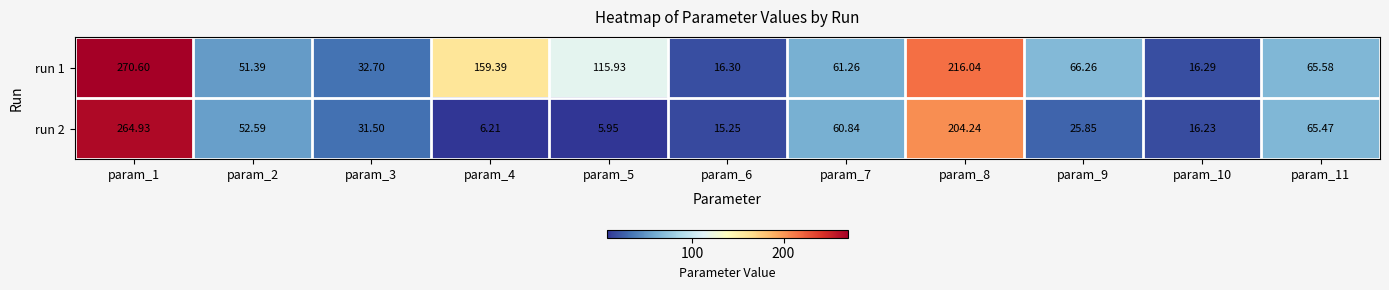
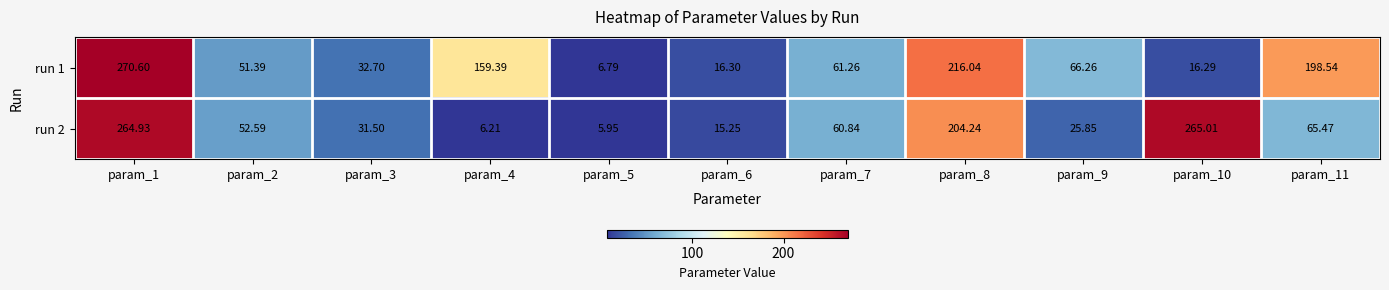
  {
    "run 1": {
      "param_1": 270.60,
      "param_2": 51.39,
      "param_3": 32.70,
      "param_4": 159.39,
-     "param_5": 115.93,
+     "param_5": 6.79,
      "param_6": 16.30,
      "param_7": 61.26,
      "param_8": 216.04,
      "param_9": 66.26,
      "param_10": 16.29,
-     "param_11": 65.58
+     "param_11": 198.54
    },
    "run 2": {
      "param_1": 264.93,
      "param_2": 52.59,
      "param_3": 31.50,
      "param_4": 6.21,
      "param_5": 5.95,
      "param_6": 15.25,
      "param_7": 60.84,
      "param_8": 204.24,
      "param_9": 25.85,
-     "param_10": 16.23,
+     "param_10": 265.01,
      "param_11": 65.47
    }
  }
